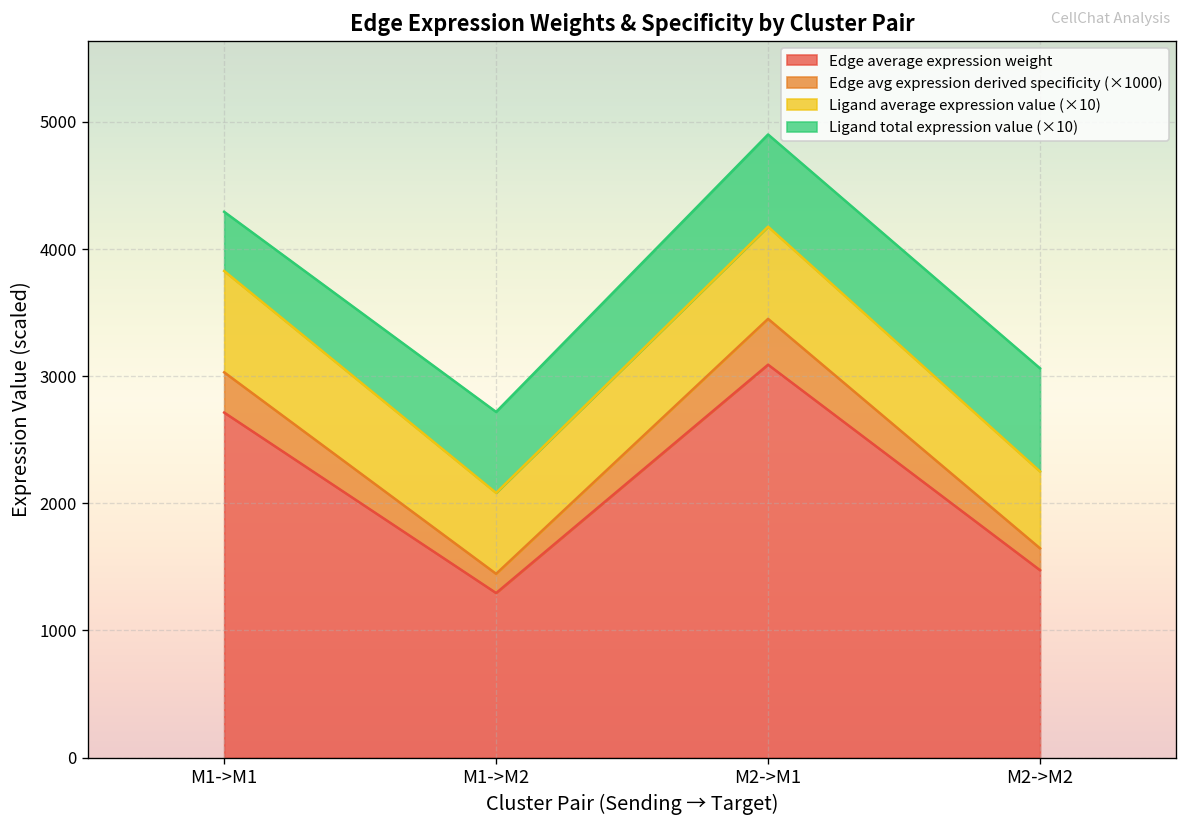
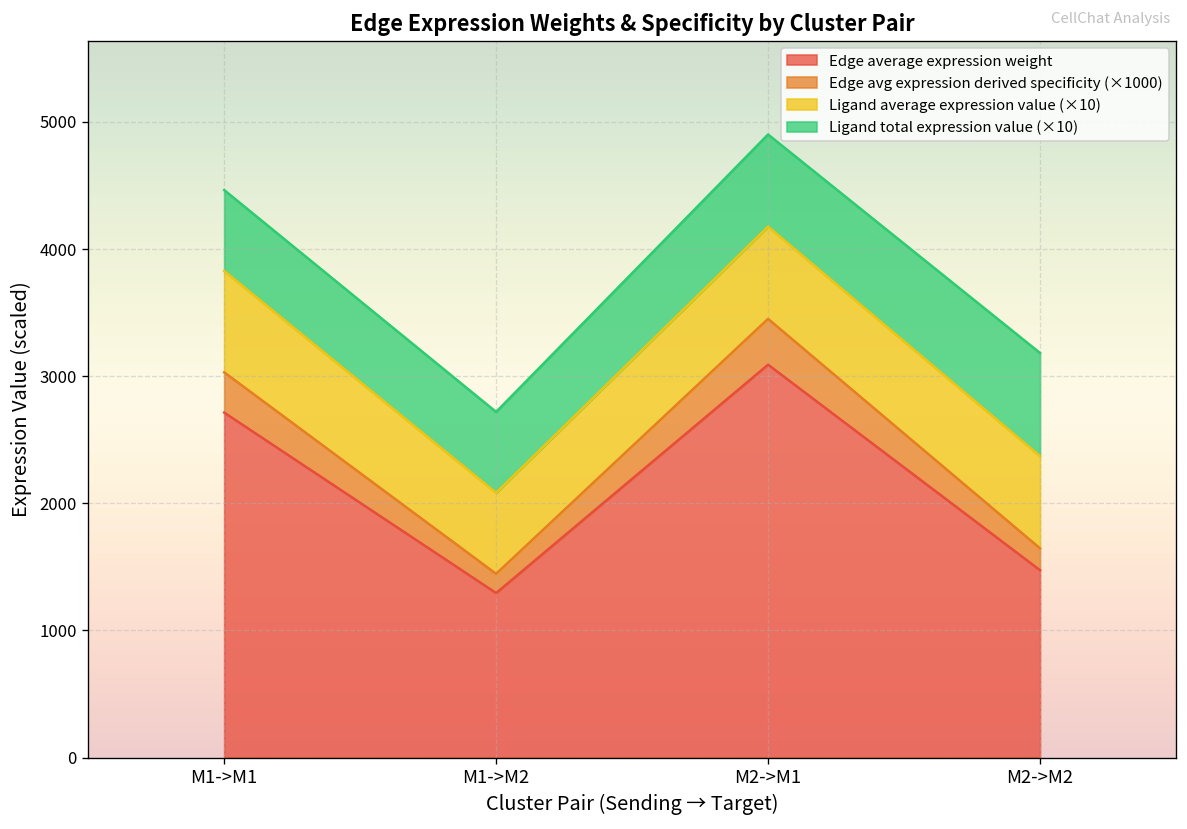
  {
    "Ligand average expression value (×10)": {
      "M1->M1": 800,
      "M1->M2": 640,
      "M2->M1": 720,
-     "M2->M2": 600
+     "M2->M2": 720
    },
    "Ligand total expression value (×10)": {
-     "M1->M1": 470,
+     "M1->M1": 640,
      "M1->M2": 640,
      "M2->M1": 720,
      "M2->M2": 810
    }
  }
